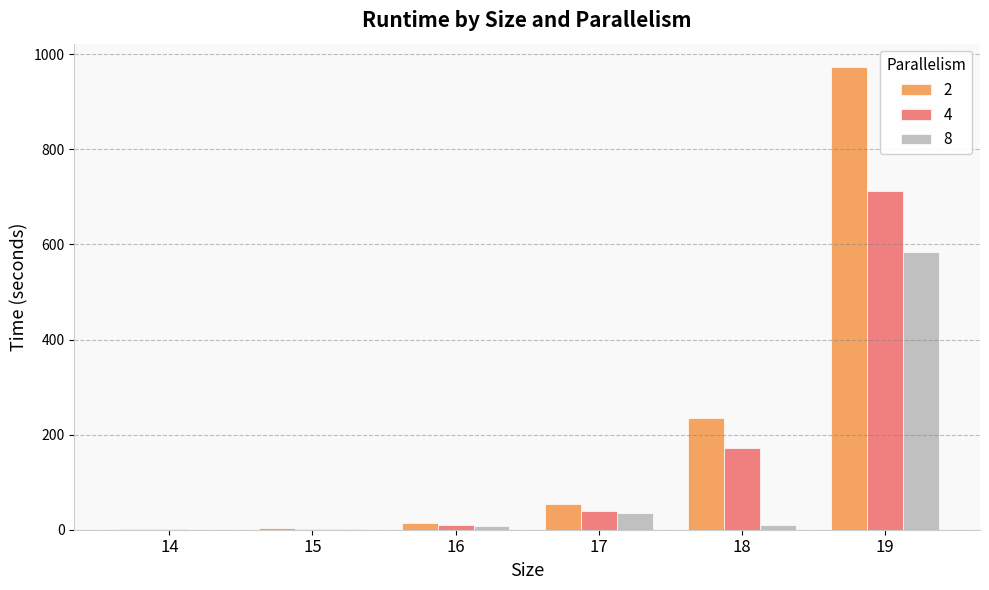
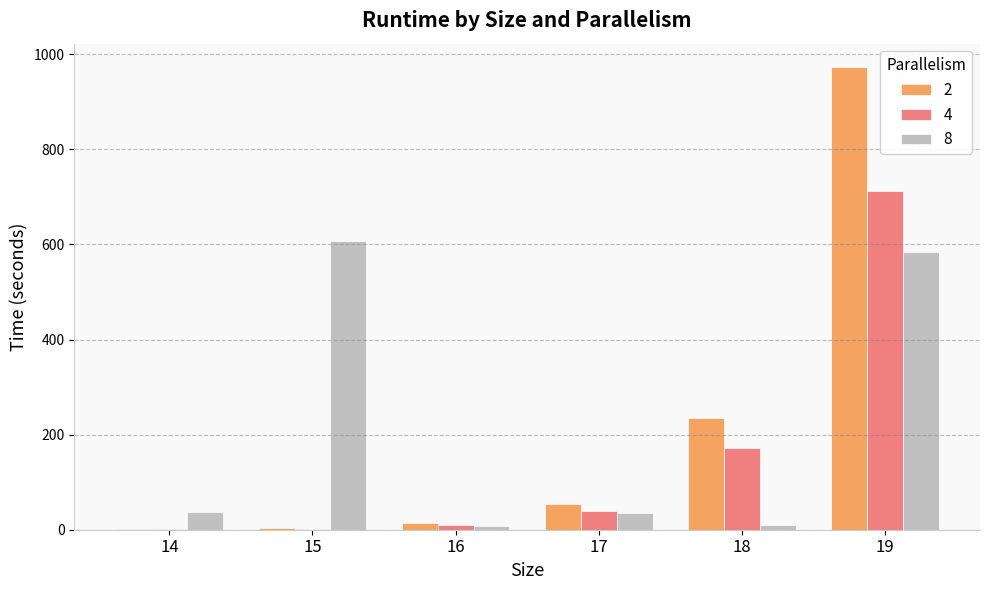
  {
    "8": {
-     "14": 0,
-     "15": 0,
+     "14": 40,
+     "15": 610,
      "16": 10,
      "17": 40,
      "18": 10,
      "19": 580
    }
  }
